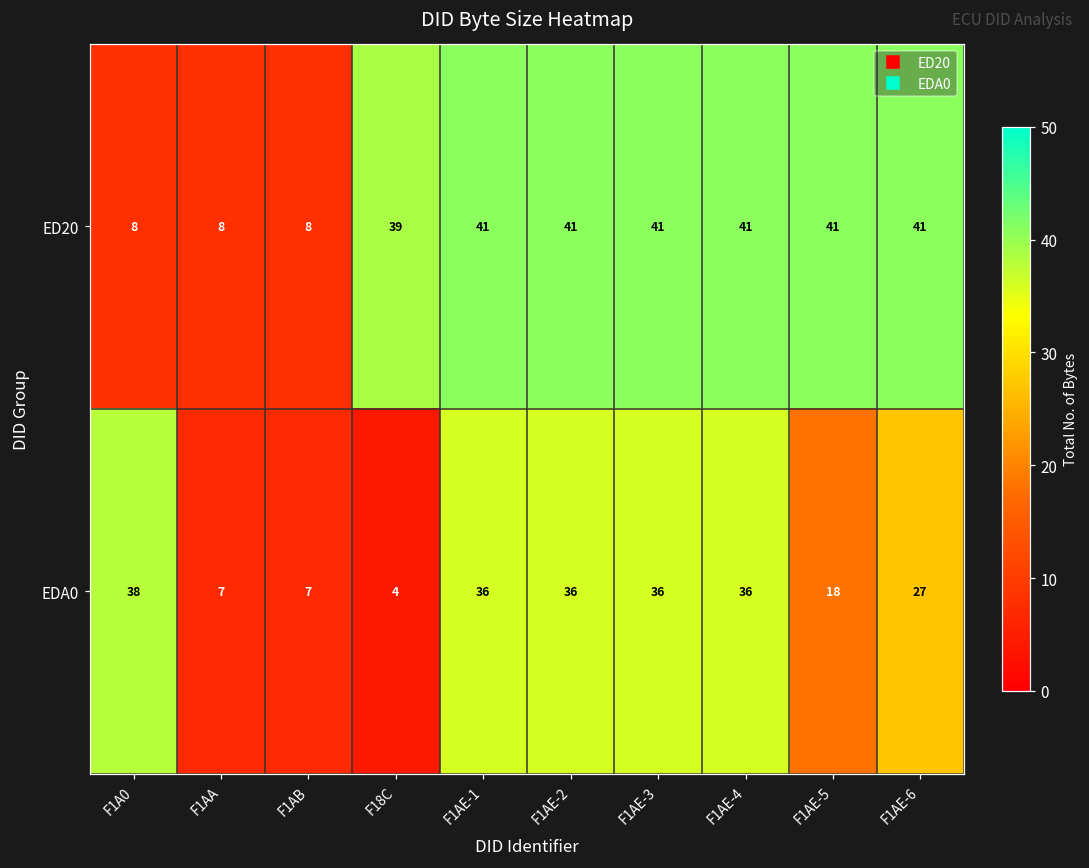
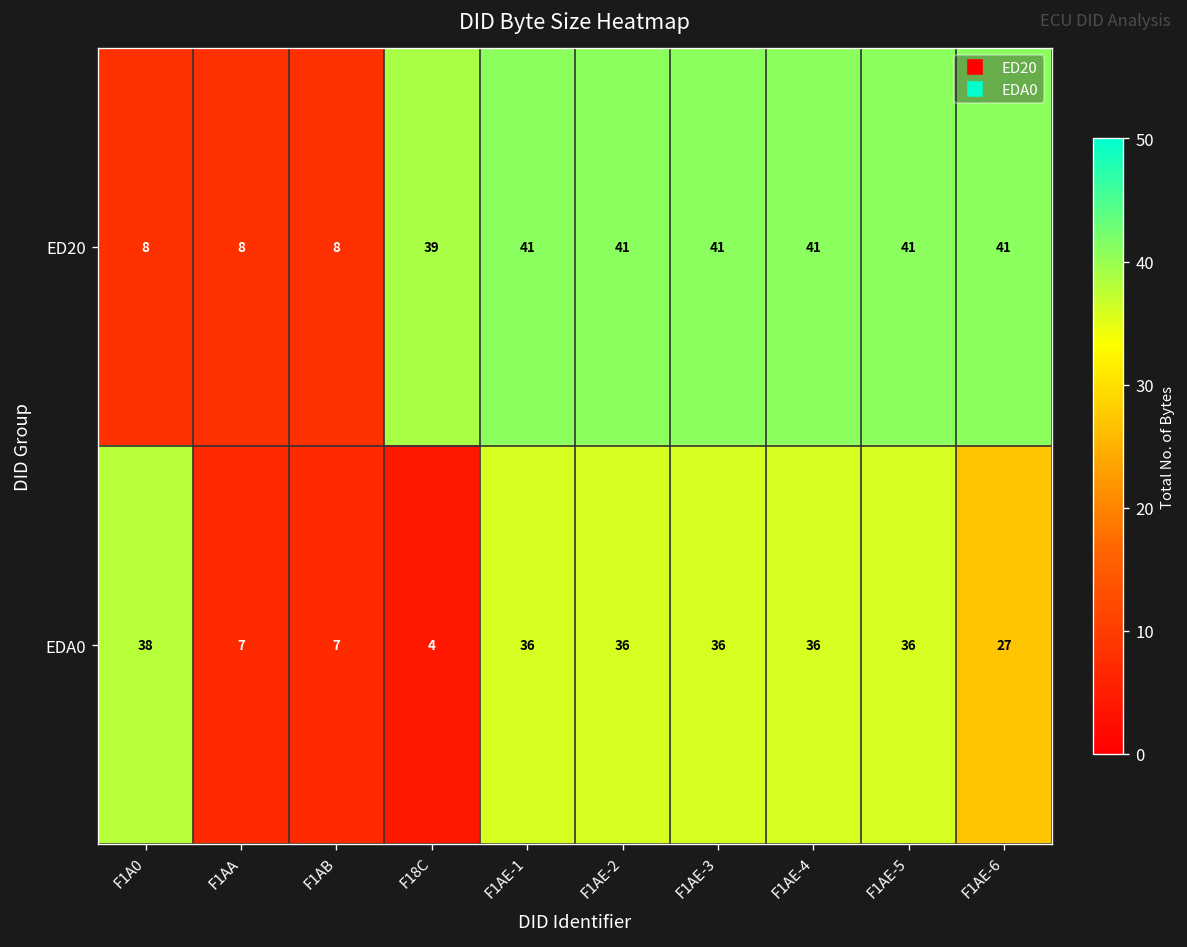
  {
    "ED20": {
      "F1A0": 8,
      "F1AA": 8,
      "F1AB": 8,
      "F18C": 39,
      "F1AE-1": 41,
      "F1AE-2": 41,
      "F1AE-3": 41,
      "F1AE-4": 41,
      "F1AE-5": 41,
      "F1AE-6": 41
    },
    "EDA0": {
      "F1A0": 38,
      "F1AA": 7,
      "F1AB": 7,
      "F18C": 4,
      "F1AE-1": 36,
      "F1AE-2": 36,
      "F1AE-3": 36,
      "F1AE-4": 36,
-     "F1AE-5": 18,
+     "F1AE-5": 36,
      "F1AE-6": 27
    }
  }
